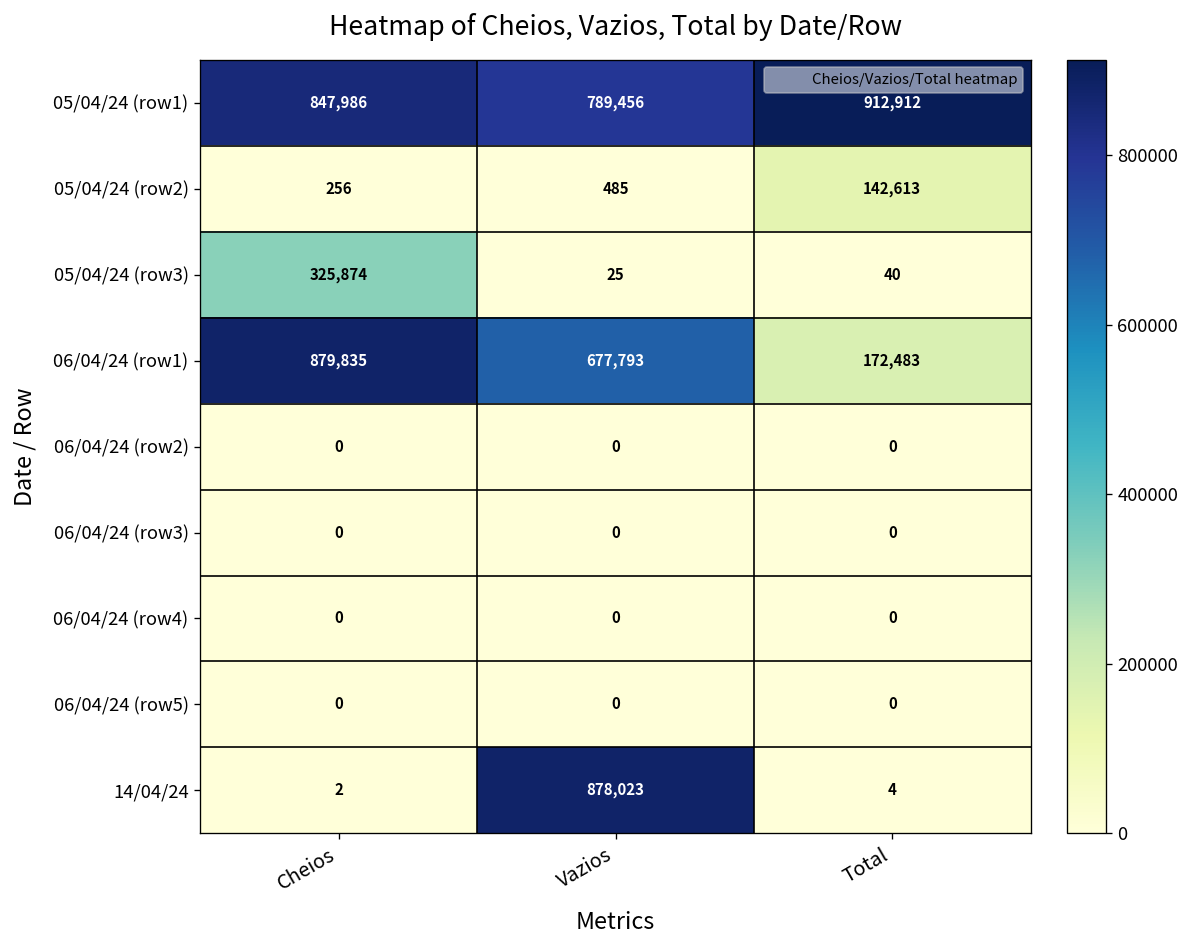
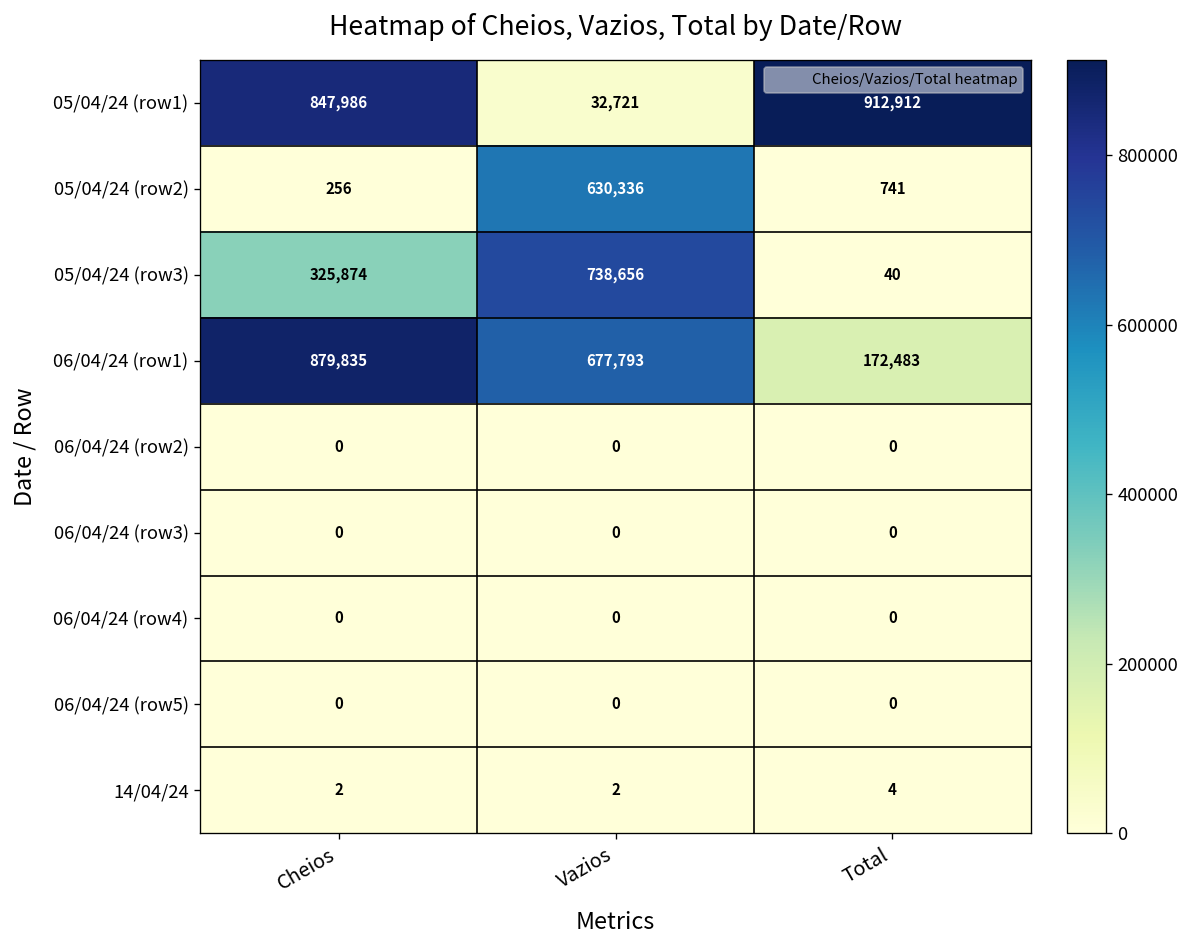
  {
    "05/04/24 (row1)": {
      "Cheios": "847,986",
-     "Vazios": "789,456",
+     "Vazios": "32,721",
      "Total": "912,912"
    },
    "05/04/24 (row2)": {
      "Cheios": "256",
-     "Vazios": "485",
-     "Total": "142,613"
+     "Vazios": "630,336",
+     "Total": "741"
    },
    "05/04/24 (row3)": {
      "Cheios": "325,874",
-     "Vazios": "25",
+     "Vazios": "738,656",
      "Total": "40"
    },
    "06/04/24 (row1)": {
      "Cheios": "879,835",
      "Vazios": "677,793",
      "Total": "172,483"
    },
    "06/04/24 (row2)": {
      "Cheios": "0",
      "Vazios": "0",
      "Total": "0"
    },
    "06/04/24 (row3)": {
      "Cheios": "0",
      "Vazios": "0",
      "Total": "0"
    },
    "06/04/24 (row4)": {
      "Cheios": "0",
      "Vazios": "0",
      "Total": "0"
    },
    "06/04/24 (row5)": {
      "Cheios": "0",
      "Vazios": "0",
      "Total": "0"
    },
    "14/04/24": {
      "Cheios": "2",
-     "Vazios": "878,023",
+     "Vazios": "2",
      "Total": "4"
    }
  }
